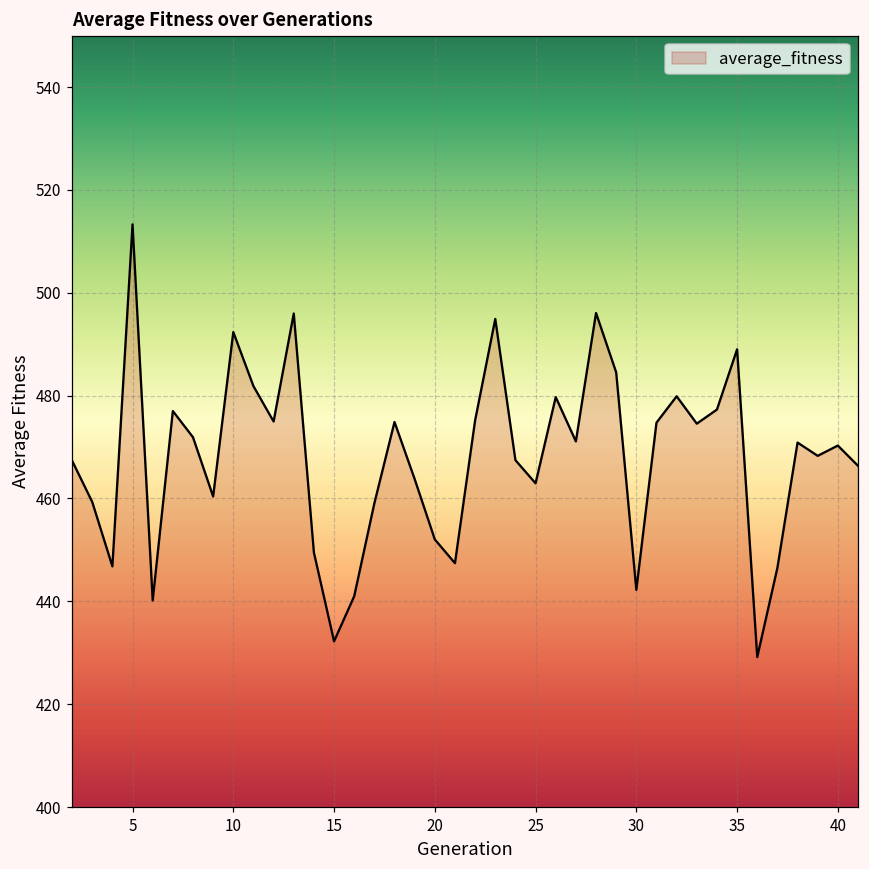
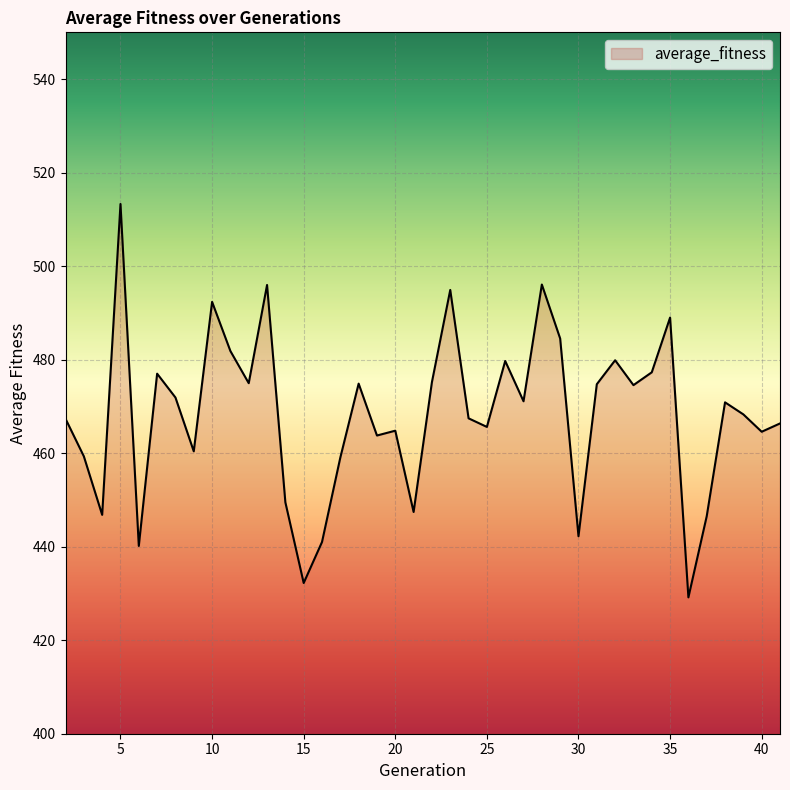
  {
    "5": 513,
    "10": 492,
    "15": 432,
-   "20": 452,
-   "25": 463,
+   "20": 465,
+   "25": 466,
    "30": 442,
    "35": 489,
-   "40": 470
+   "40": 465
  }
